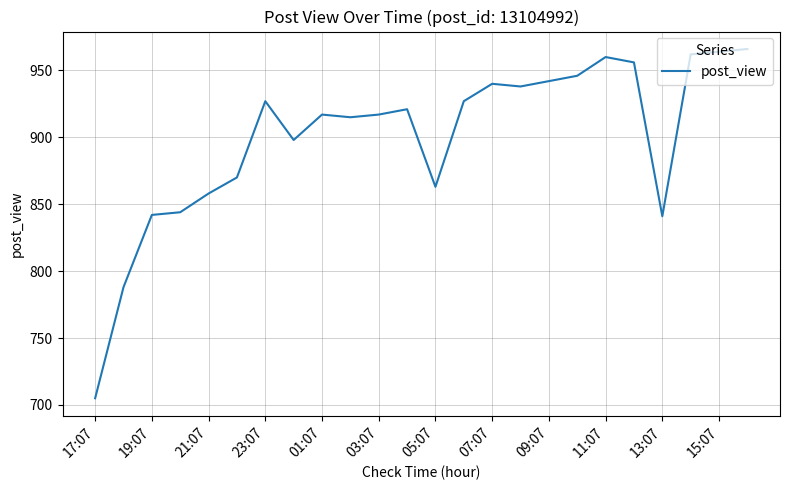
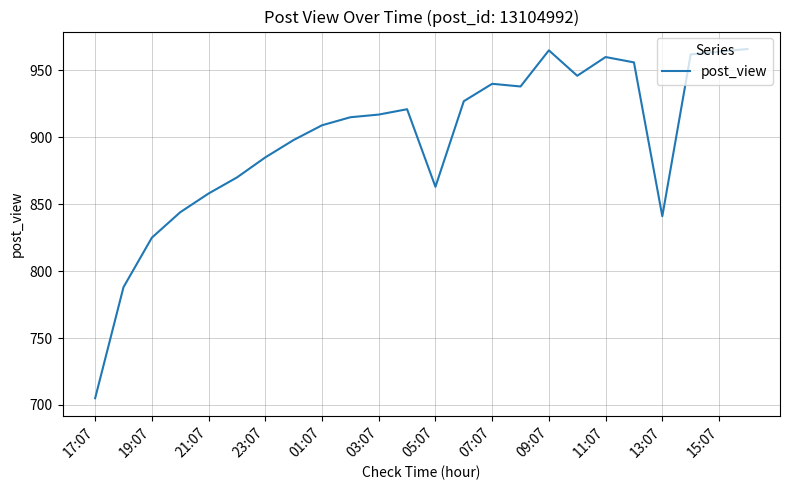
  {
    "17:07": 705,
-   "19:07": 842,
+   "19:07": 825,
    "21:07": 858,
-   "23:07": 927,
-   "01:07": 917,
+   "23:07": 885,
+   "01:07": 909,
    "03:07": 917,
    "05:07": 863,
    "07:07": 940,
-   "09:07": 942,
+   "09:07": 965,
    "11:07": 960,
    "13:07": 841
  }
